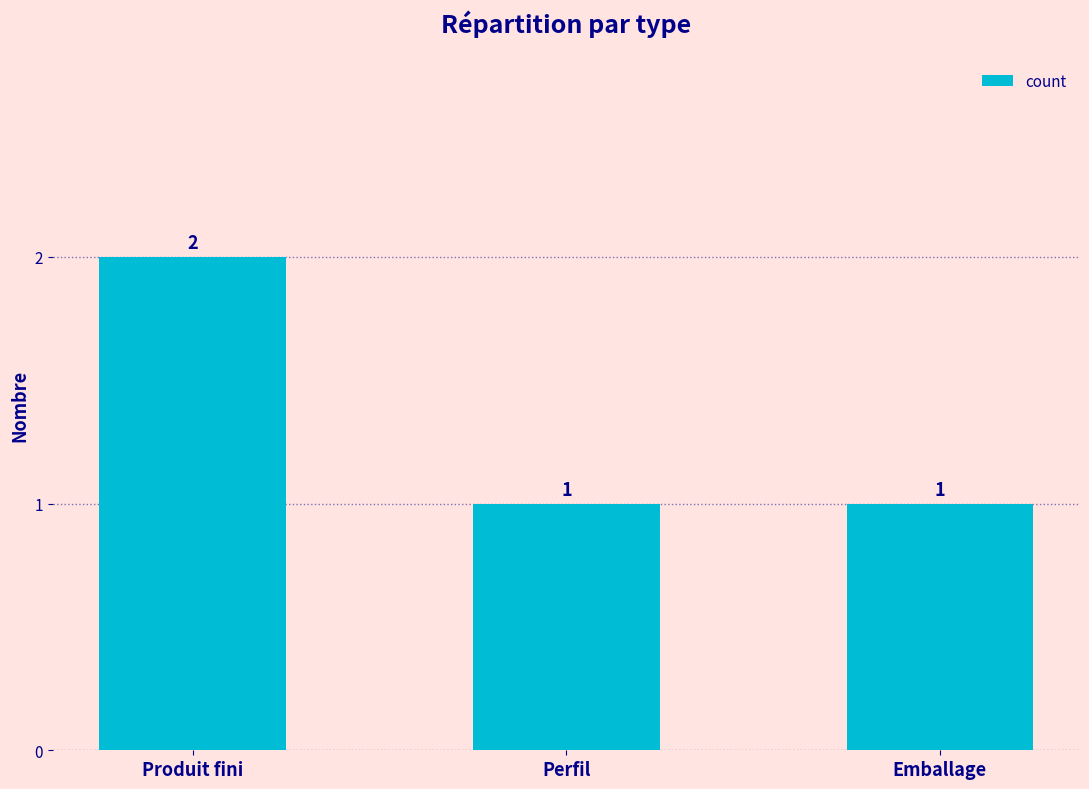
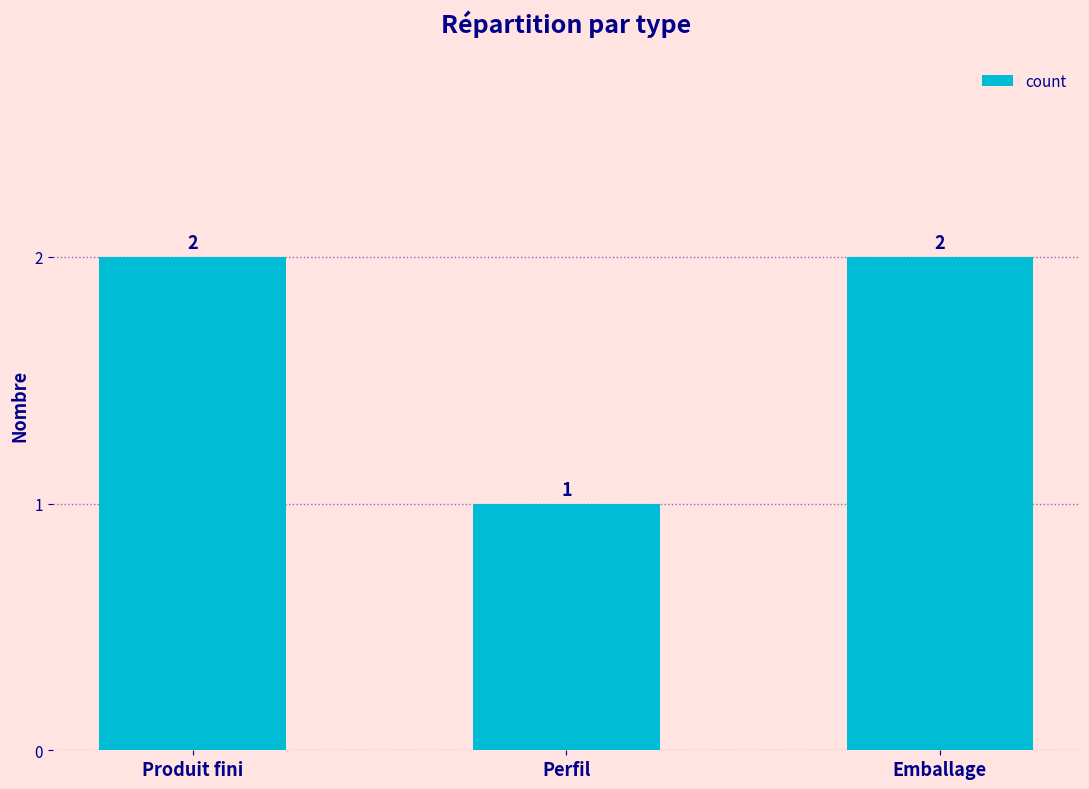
  {
    "Produit fini": 2,
    "Perfil": 1,
-   "Emballage": 1
+   "Emballage": 2
  }
